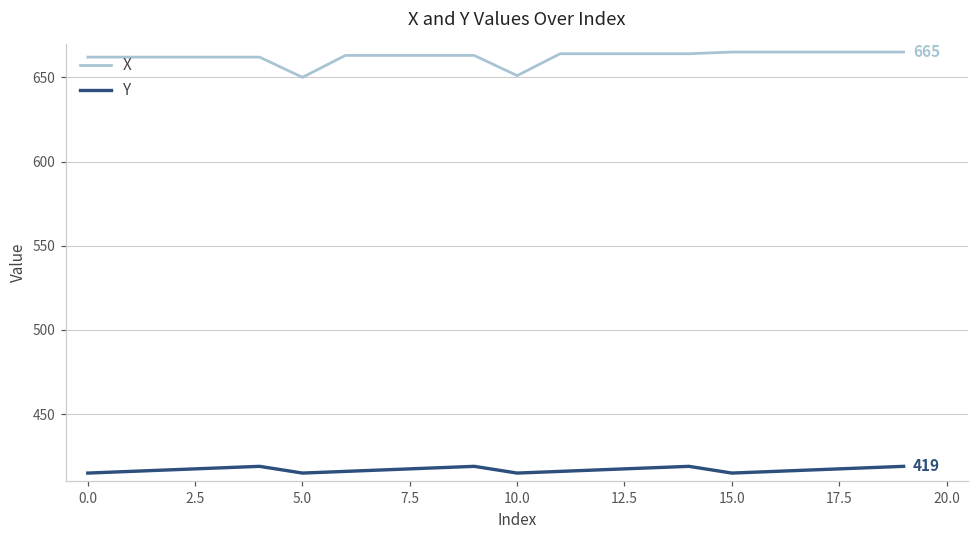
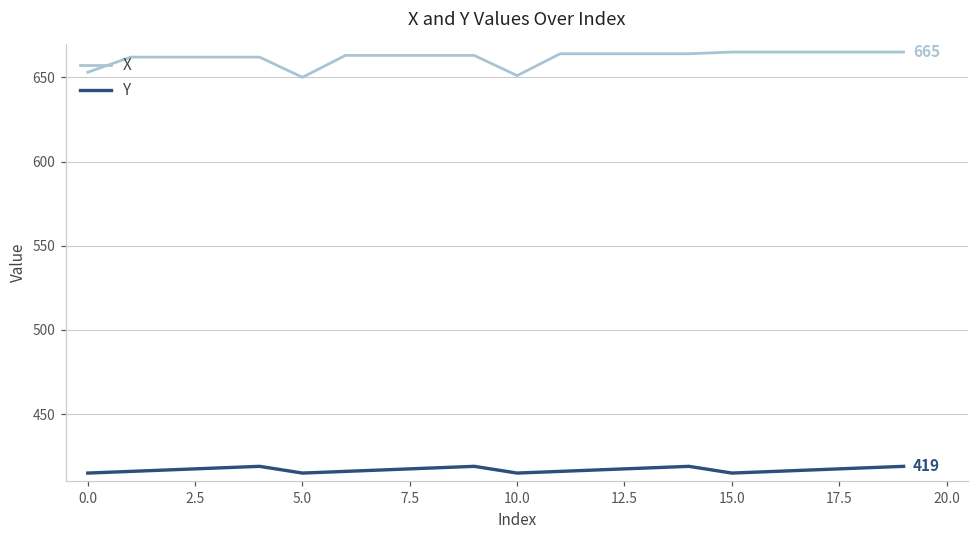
  {
    "X": {
-     "0.0": 662,
+     "0.0": 653,
      "5.0": 650,
      "10.0": 651,
      "15.0": 665
    },
    "Y": {
      "0.0": 415,
      "5.0": 415,
      "10.0": 415,
      "15.0": 415
    }
  }
